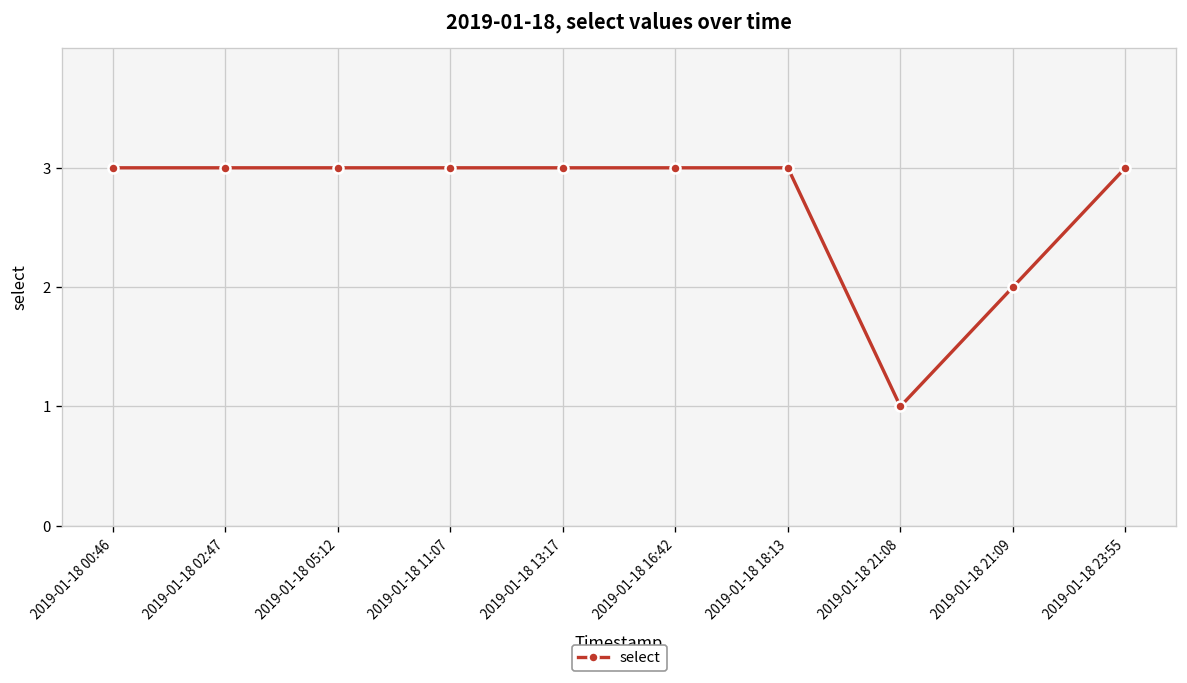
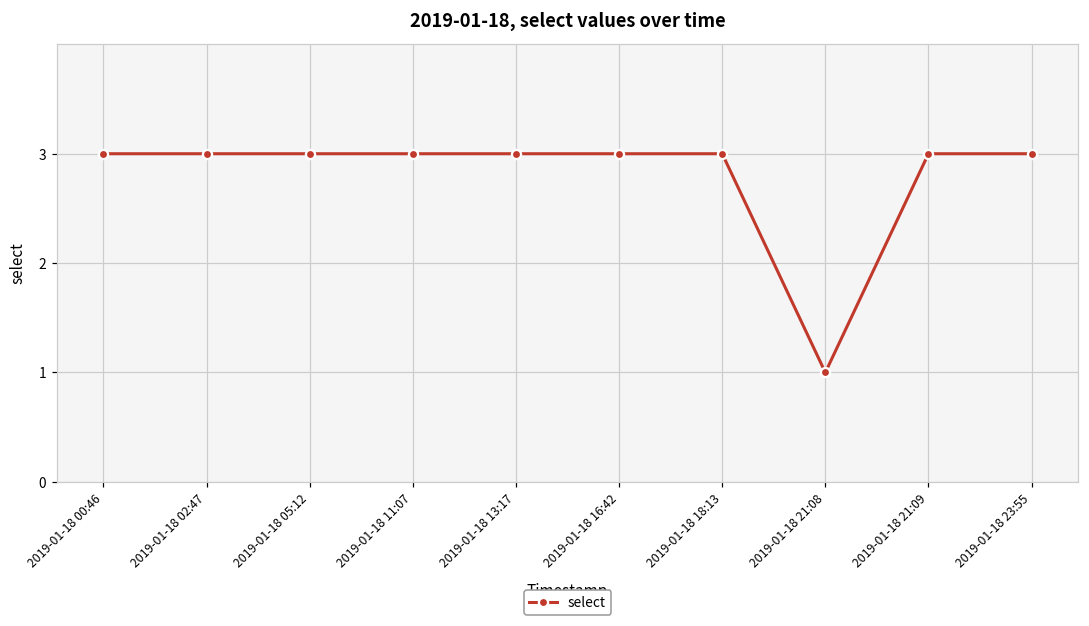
  {
    "2019-01-18 00:46": 3,
    "2019-01-18 02:47": 3,
    "2019-01-18 05:12": 3,
    "2019-01-18 11:07": 3,
    "2019-01-18 13:17": 3,
    "2019-01-18 16:42": 3,
    "2019-01-18 18:13": 3,
    "2019-01-18 21:08": 1,
-   "2019-01-18 21:09": 2,
+   "2019-01-18 21:09": 3,
    "2019-01-18 23:55": 3
  }
